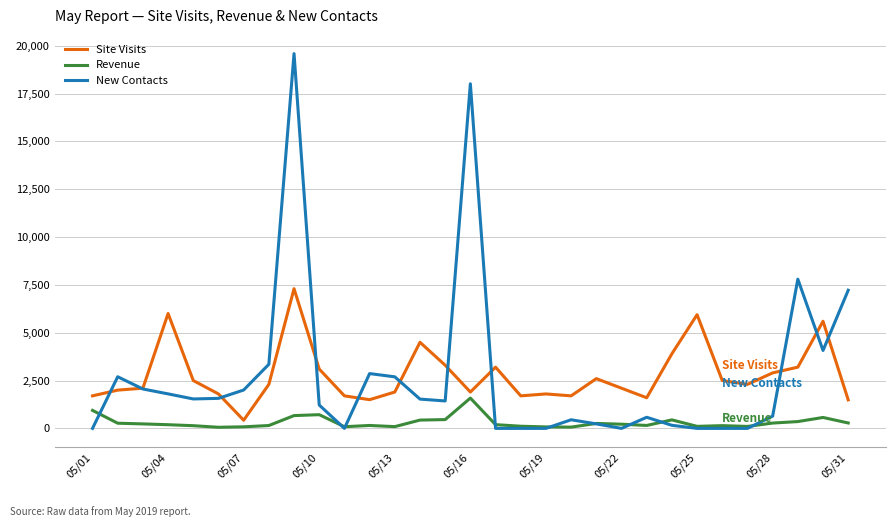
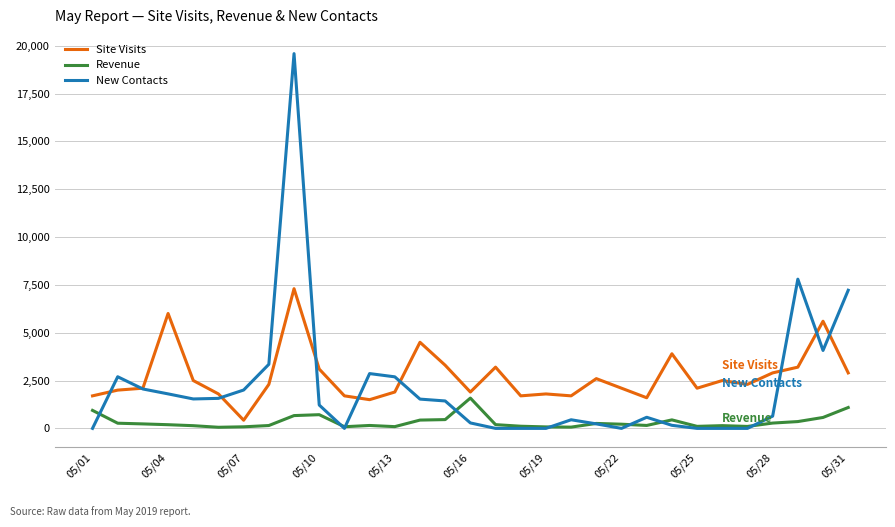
  {
    "Site Visits": {
      "05/01": "1,700",
      "05/04": "6,000",
      "05/07": "400",
      "05/10": "3,100",
      "05/13": "1,900",
      "05/16": "1,900",
      "05/19": "1,800",
      "05/22": "2,100",
-     "05/25": "5,900",
+     "05/25": "2,100",
      "05/28": "2,900",
-     "05/31": "1,500"
+     "05/31": "2,900"
    },
    "Revenue": {
      "05/01": "900",
      "05/04": "200",
      "05/07": "100",
      "05/10": "700",
      "05/13": "100",
      "05/16": "1,600",
      "05/22": "200",
      "05/28": "300",
-     "05/31": "300"
+     "05/31": "1,100"
    },
    "New Contacts": {
      "05/01": "0",
      "05/04": "1,800",
      "05/07": "2,000",
      "05/10": "1,200",
      "05/13": "2,700",
-     "05/16": "18,000",
+     "05/16": "300",
      "05/22": "0",
      "05/28": "600",
      "05/31": "7,200"
    }
  }
